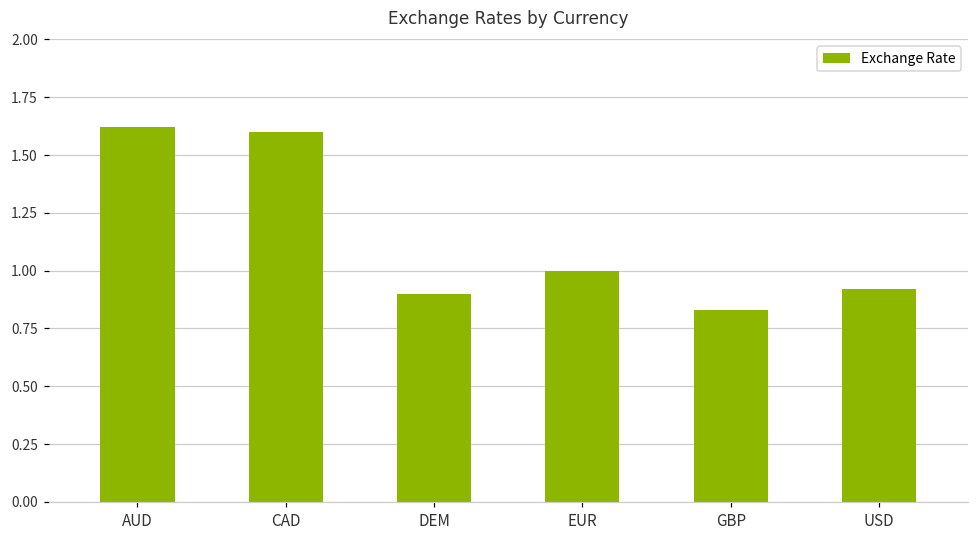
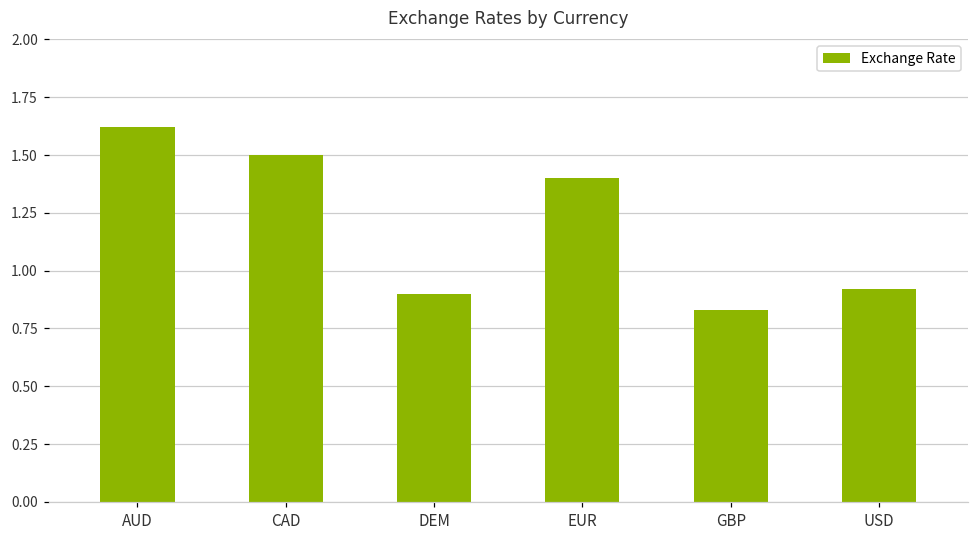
  {
    "AUD": 1.62,
-   "CAD": 1.6,
+   "CAD": 1.5,
    "DEM": 0.9,
-   "EUR": 1.0,
+   "EUR": 1.4,
    "GBP": 0.83,
    "USD": 0.92
  }
